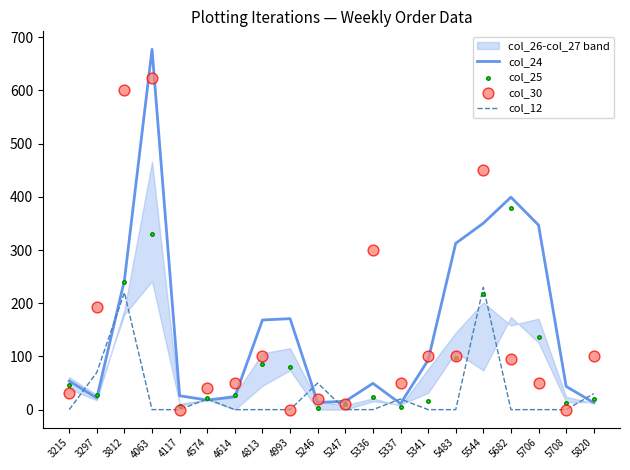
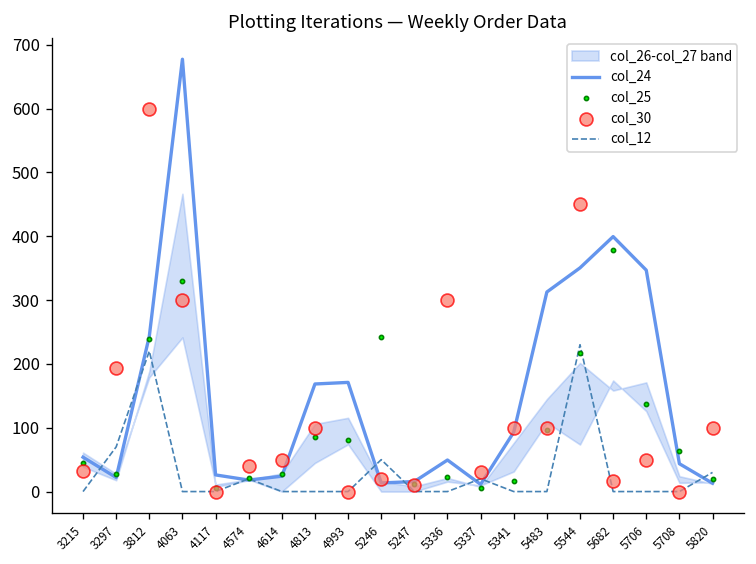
  {
    "col_12": {
      "3215": 0,
      "3297": 70,
      "3812": 220,
      "4063": 0,
      "4614": 0,
      "4813": 0,
      "5246": 50,
      "5247": 0,
      "5336": 0,
      "5337": 20,
      "5341": 0,
      "5483": 0,
      "5544": 230,
      "5682": 0,
      "5706": 0,
      "5820": 30
    },
    "col_25": {
-     "5246": 0,
-     "5708": 10
+     "5246": 240,
+     "5708": 60
    },
    "col_30": {
-     "4063": 620,
-     "5337": 50,
-     "5682": 100
+     "4063": 300,
+     "5337": 30,
+     "5682": 20
    }
  }
